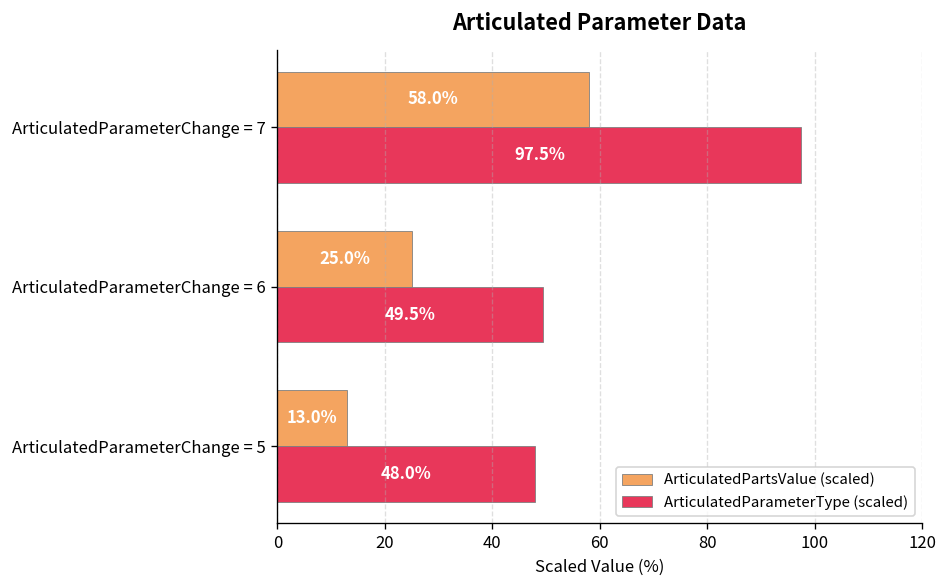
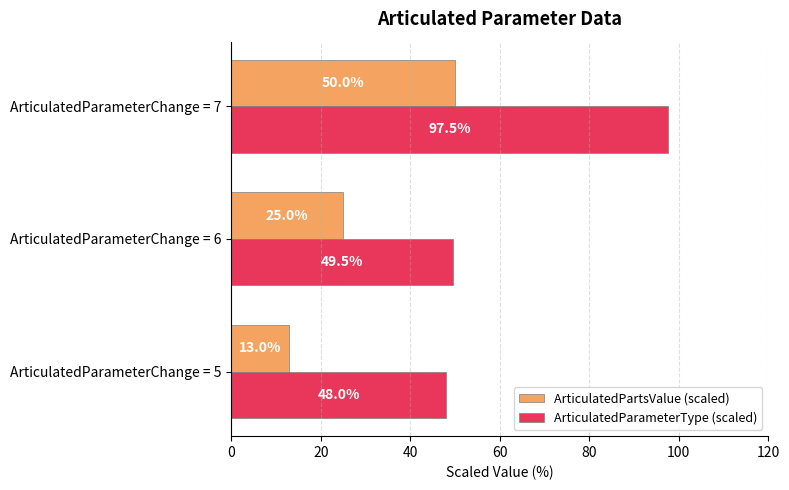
  {
    "ArticulatedPartsValue (scaled)": {
-     "ArticulatedParameterChange = 7": "58.0%",
+     "ArticulatedParameterChange = 7": "50.0%",
      "ArticulatedParameterChange = 6": "25.0%",
      "ArticulatedParameterChange = 5": "13.0%"
    },
    "ArticulatedParameterType (scaled)": {
      "ArticulatedParameterChange = 7": "97.5%",
      "ArticulatedParameterChange = 6": "49.5%",
      "ArticulatedParameterChange = 5": "48.0%"
    }
  }
